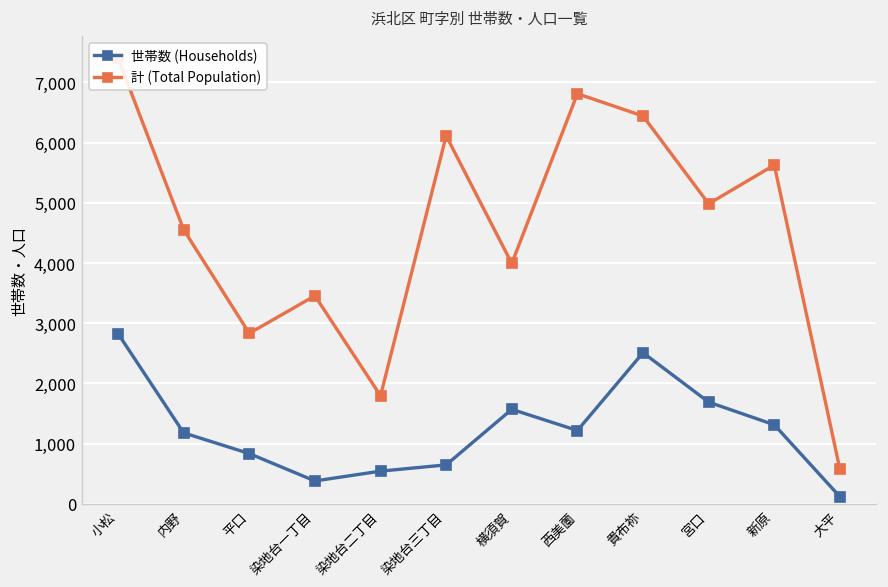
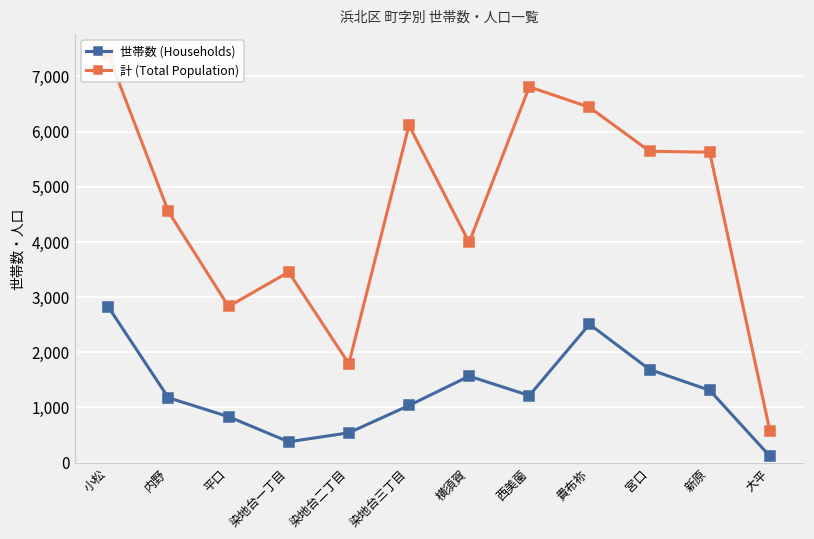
  {
    "世帯数 (Households)": {
      "小松": "2,800",
      "内野": "1,200",
      "平口": "800",
      "染地台一丁目": "400",
      "染地台二丁目": "500",
-     "染地台三丁目": "600",
+     "染地台三丁目": "1,000",
      "横須賀": "1,600",
      "西美薗": "1,200",
      "貴布祢": "2,500",
      "宮口": "1,700",
      "新原": "1,300",
      "大平": "100"
    },
    "計 (Total Population)": {
      "内野": "4,600",
      "平口": "2,800",
      "染地台一丁目": "3,500",
      "染地台二丁目": "1,800",
      "染地台三丁目": "6,100",
      "横須賀": "4,000",
      "西美薗": "6,800",
      "貴布祢": "6,400",
-     "宮口": "5,000",
+     "宮口": "5,600",
      "新原": "5,600",
      "大平": "600"
    }
  }
